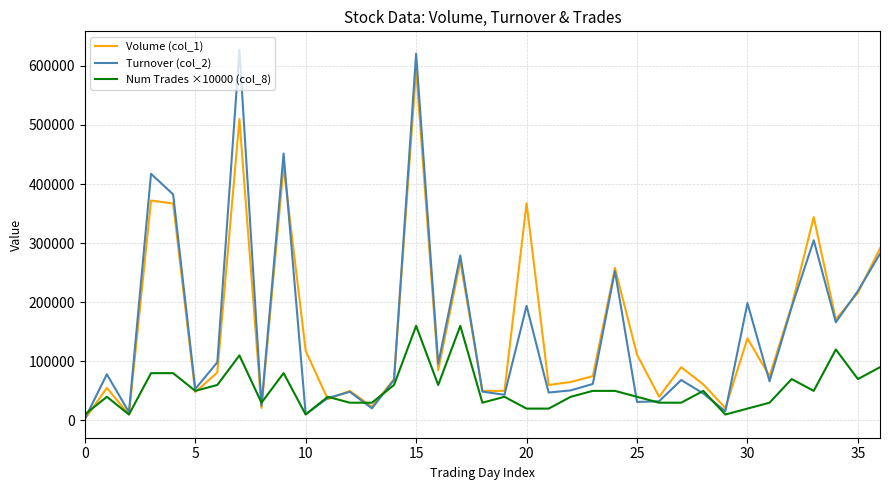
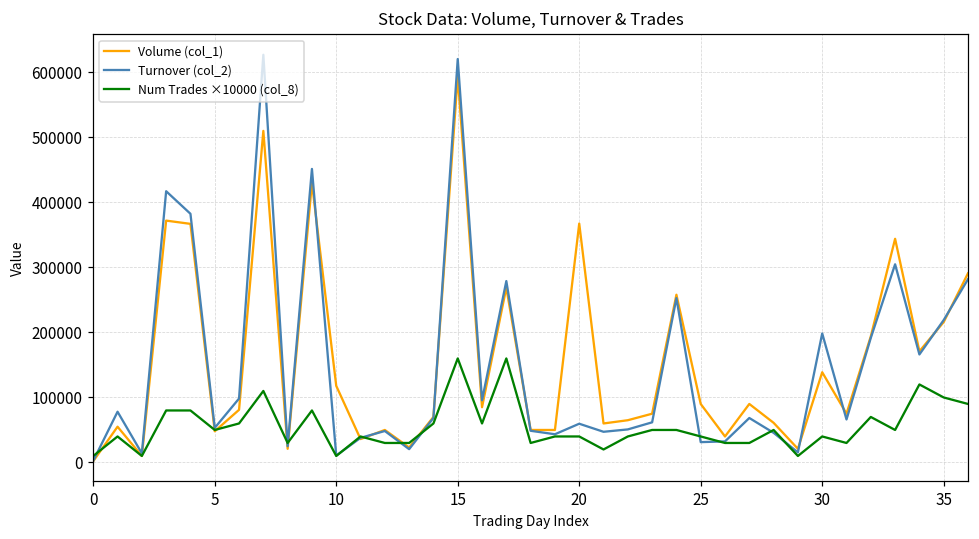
  {
    "Volume (col_1)": {
      "10": 120000,
      "15": 590000,
      "20": 370000,
-     "25": 110000,
+     "25": 90000,
      "30": 140000
    },
    "Turnover (col_2)": {
      "15": 620000,
-     "20": 190000,
+     "20": 60000,
      "25": 30000,
      "30": 200000
    },
    "Num Trades ×10000 (col_8)": {
      "0": 10000,
      "15": 160000,
-     "20": 20000,
+     "20": 40000,
      "25": 40000,
-     "30": 20000,
-     "35": 70000
+     "30": 40000,
+     "35": 100000
    }
  }
